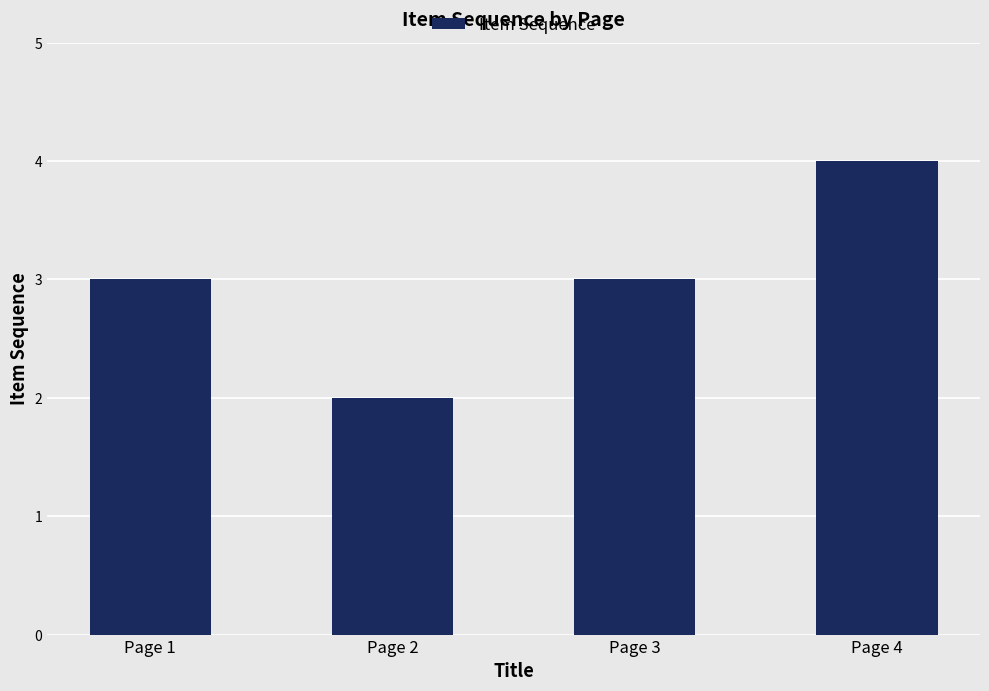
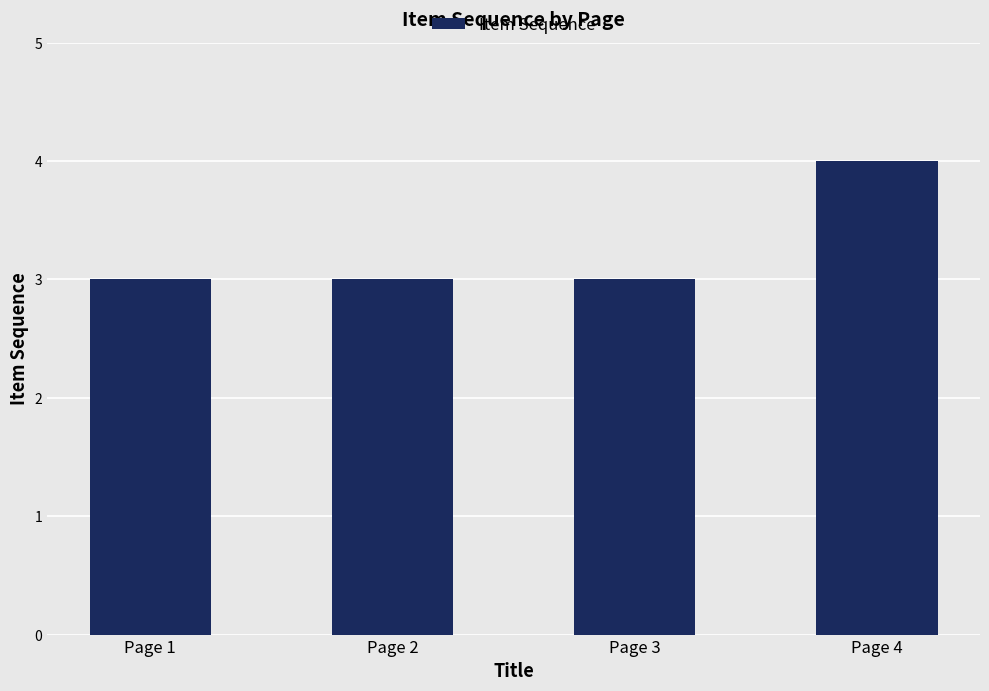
  {
    "Page 1": 3,
-   "Page 2": 2,
+   "Page 2": 3,
    "Page 3": 3,
    "Page 4": 4
  }
